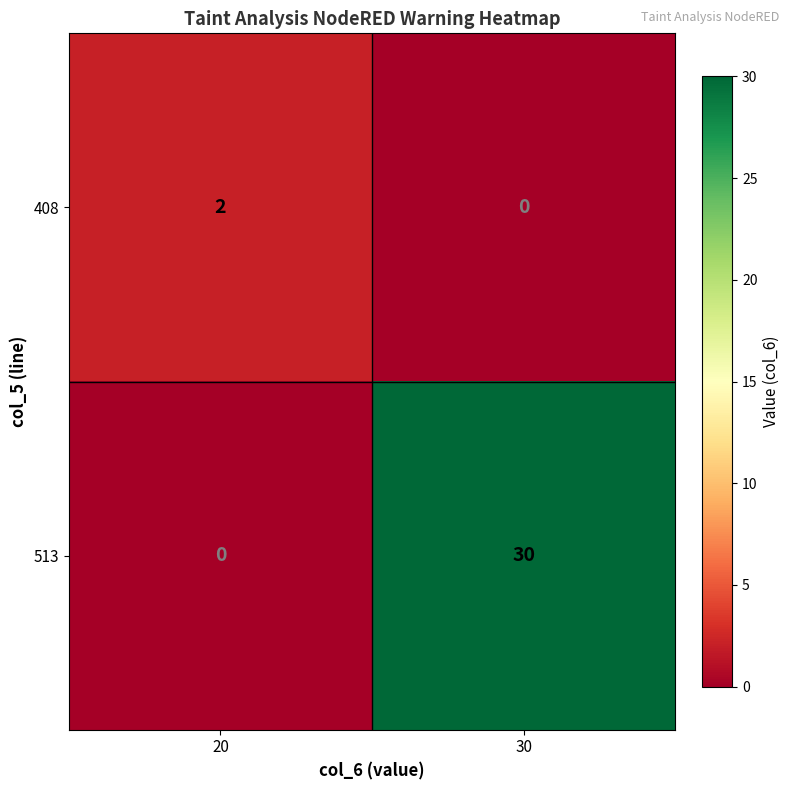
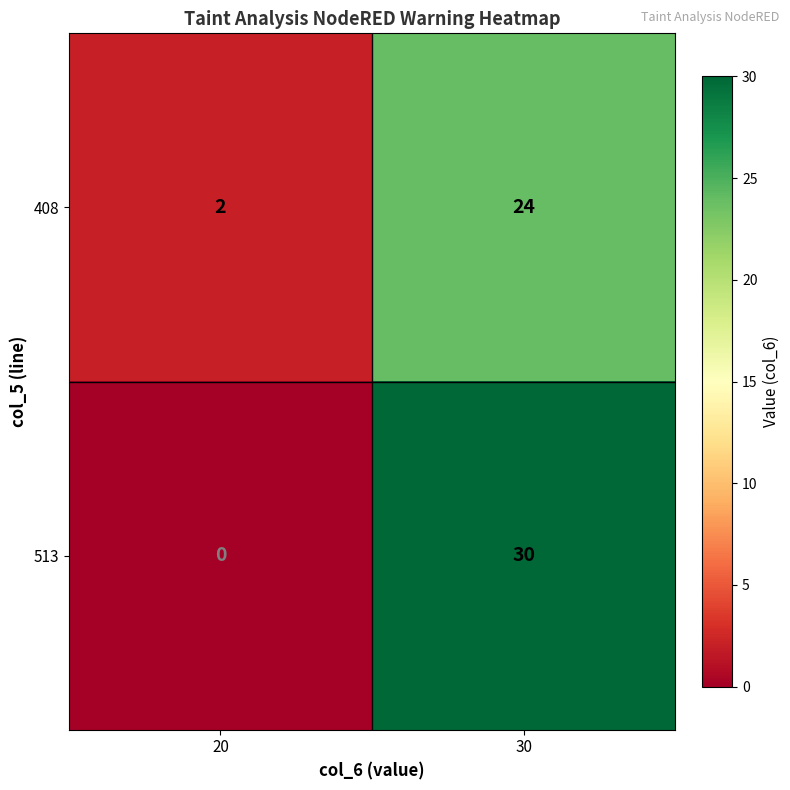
  {
    "408": {
      "20": 2,
-     "30": 0
+     "30": 24
    },
    "513": {
      "20": 0,
      "30": 30
    }
  }
